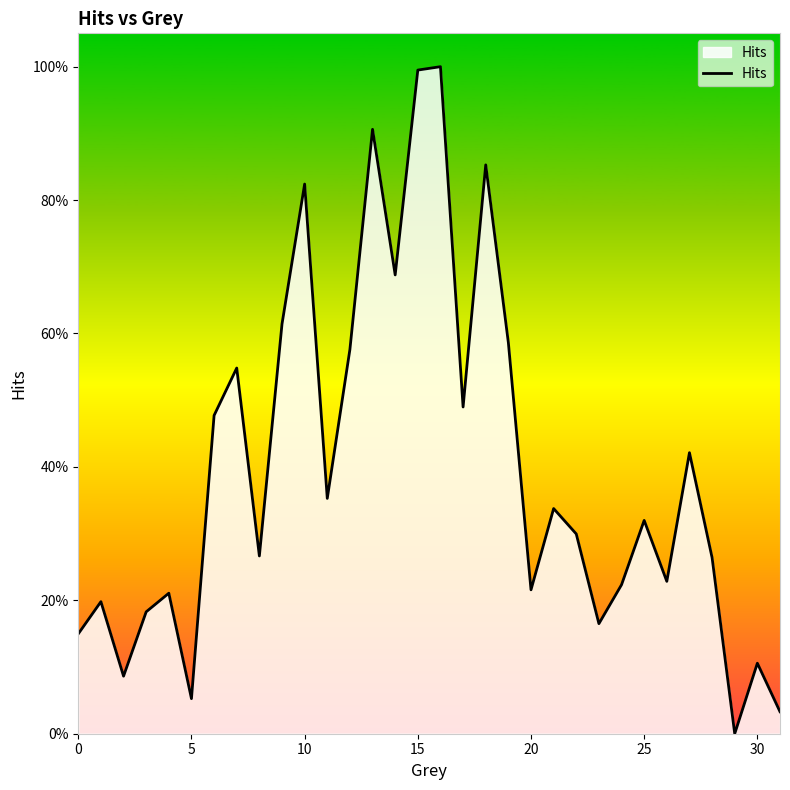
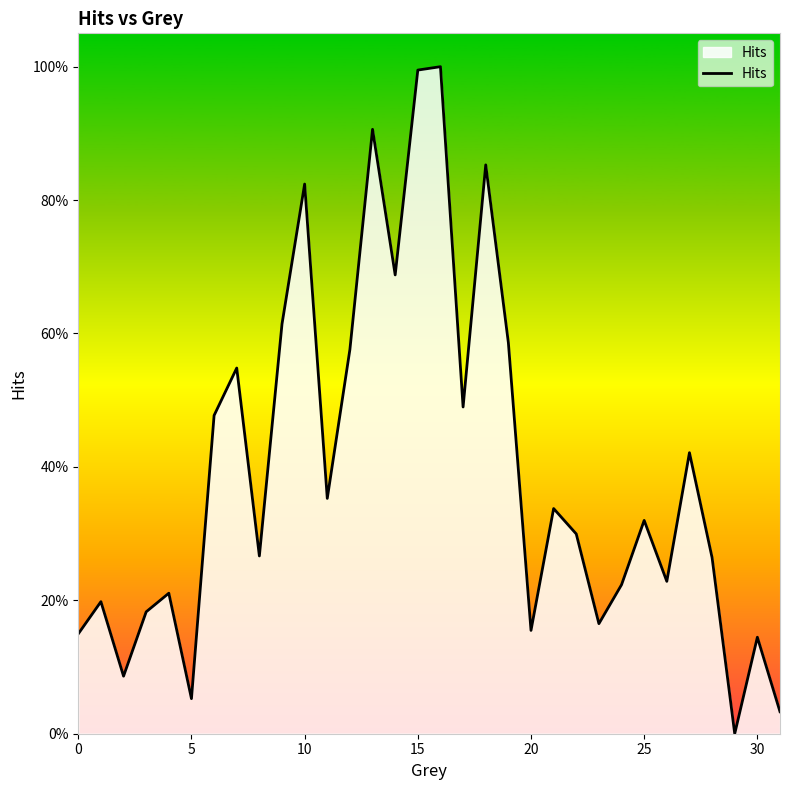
  {
    "0": "15%",
    "5": "5%",
    "10": "82%",
    "15": "99%",
-   "20": "22%",
+   "20": "15%",
    "25": "32%",
-   "30": "11%"
+   "30": "14%"
  }
